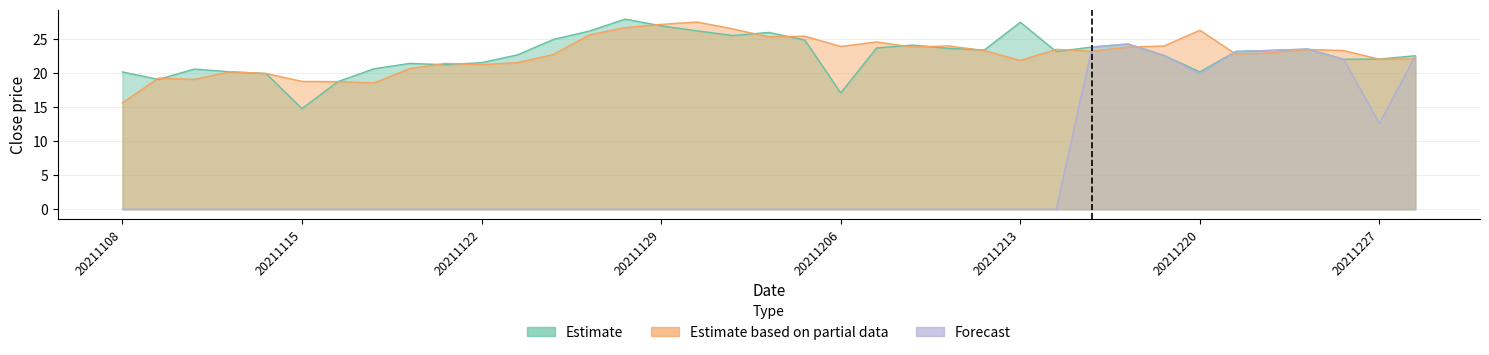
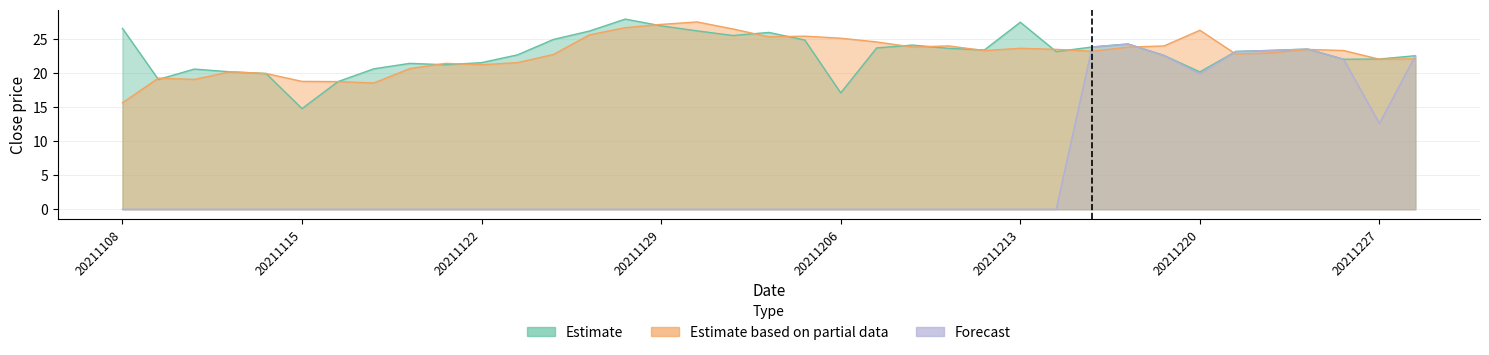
  {
    "Estimate": {
-     "20211108": 20,
+     "20211108": 27,
      "20211115": 15,
      "20211206": 17,
      "20211213": 28
    },
    "Estimate based on partial data": {
      "20211108": 16,
      "20211115": 19,
-     "20211206": 24,
-     "20211213": 22,
+     "20211206": 25,
+     "20211213": 24,
      "20211220": 26
    },
    "Forecast": {
      "20211108": 0,
      "20211115": 0,
      "20211122": 0,
      "20211129": 0,
      "20211206": 0,
      "20211213": 0,
      "20211227": 13
    }
  }
